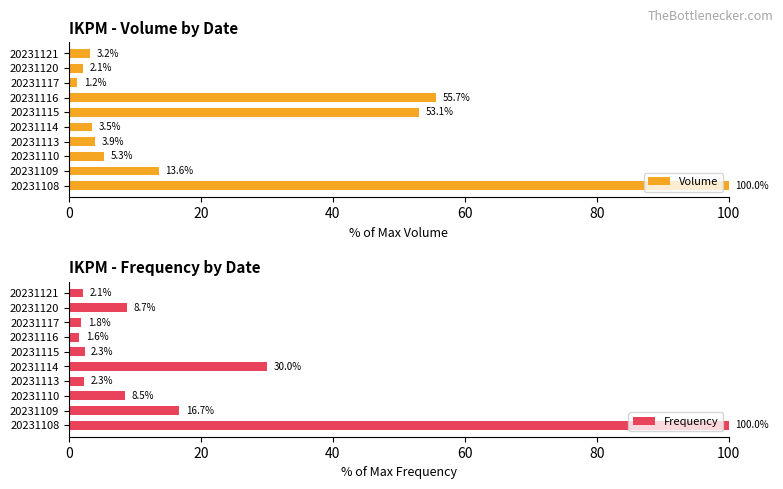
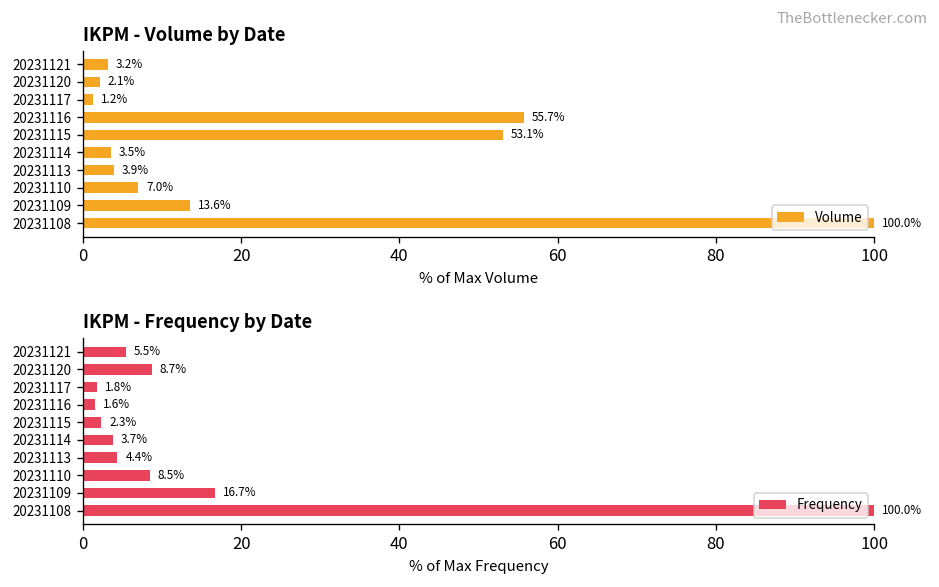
  {
    "IKPM - Volume by Date": {
      "20231121": "3.2%",
      "20231120": "2.1%",
      "20231117": "1.2%",
      "20231116": "55.7%",
      "20231115": "53.1%",
      "20231114": "3.5%",
      "20231113": "3.9%",
-     "20231110": "5.3%",
+     "20231110": "7.0%",
      "20231109": "13.6%",
      "20231108": "100.0%"
    },
    "IKPM - Frequency by Date": {
-     "20231121": "2.1%",
+     "20231121": "5.5%",
      "20231120": "8.7%",
      "20231117": "1.8%",
      "20231116": "1.6%",
      "20231115": "2.3%",
-     "20231114": "30.0%",
-     "20231113": "2.3%",
+     "20231114": "3.7%",
+     "20231113": "4.4%",
      "20231110": "8.5%",
      "20231109": "16.7%",
      "20231108": "100.0%"
    }
  }
